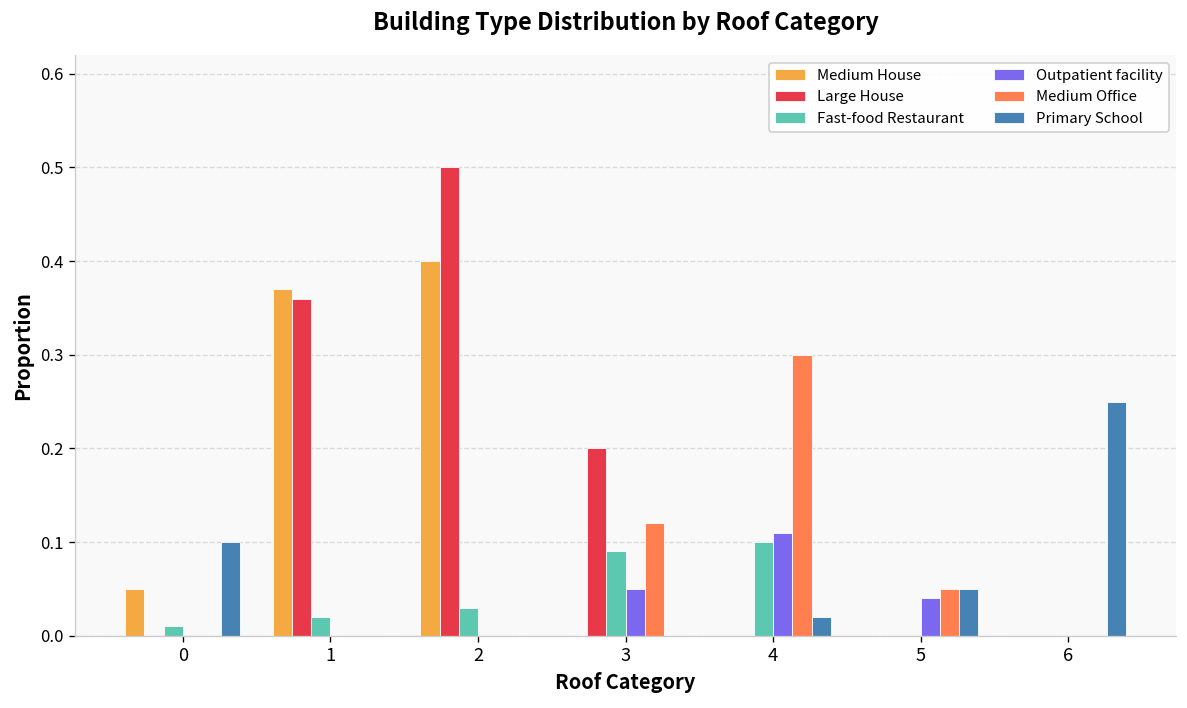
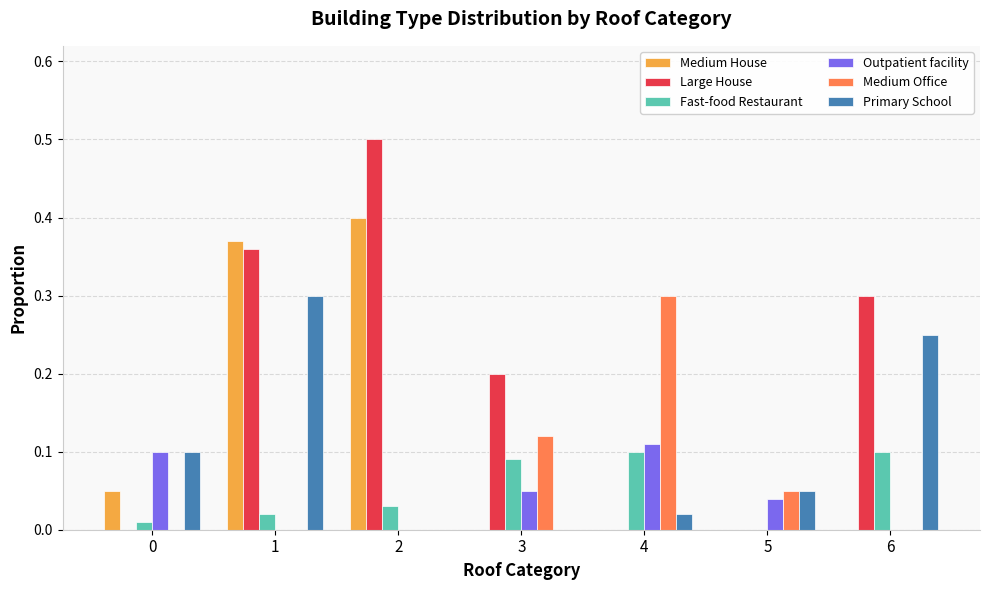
  {
    "Large House": {
      "0": 0.0,
      "1": 0.36,
      "2": 0.5,
      "3": 0.2,
      "4": 0.0,
      "5": 0.0,
-     "6": 0.0
+     "6": 0.3
    },
    "Fast-food Restaurant": {
      "0": 0.01,
      "1": 0.02,
      "2": 0.03,
      "3": 0.09,
      "4": 0.1,
      "5": 0.0,
-     "6": 0.0
+     "6": 0.1
    },
    "Outpatient facility": {
-     "0": 0.0,
+     "0": 0.1,
      "1": 0.0,
      "2": 0.0,
      "3": 0.05,
      "4": 0.11,
      "5": 0.04,
      "6": 0.0
    },
    "Primary School": {
      "0": 0.1,
-     "1": 0.0,
+     "1": 0.3,
      "2": 0.0,
      "3": 0.0,
      "4": 0.02,
      "5": 0.05,
      "6": 0.25
    }
  }
